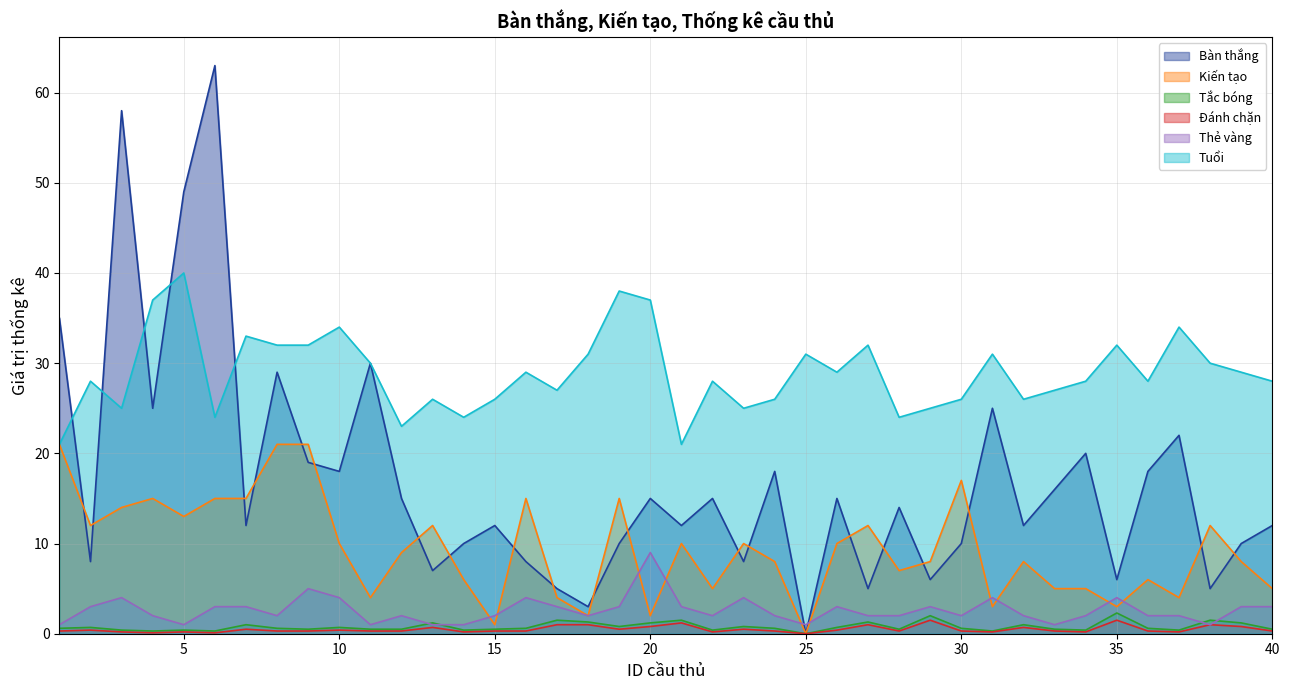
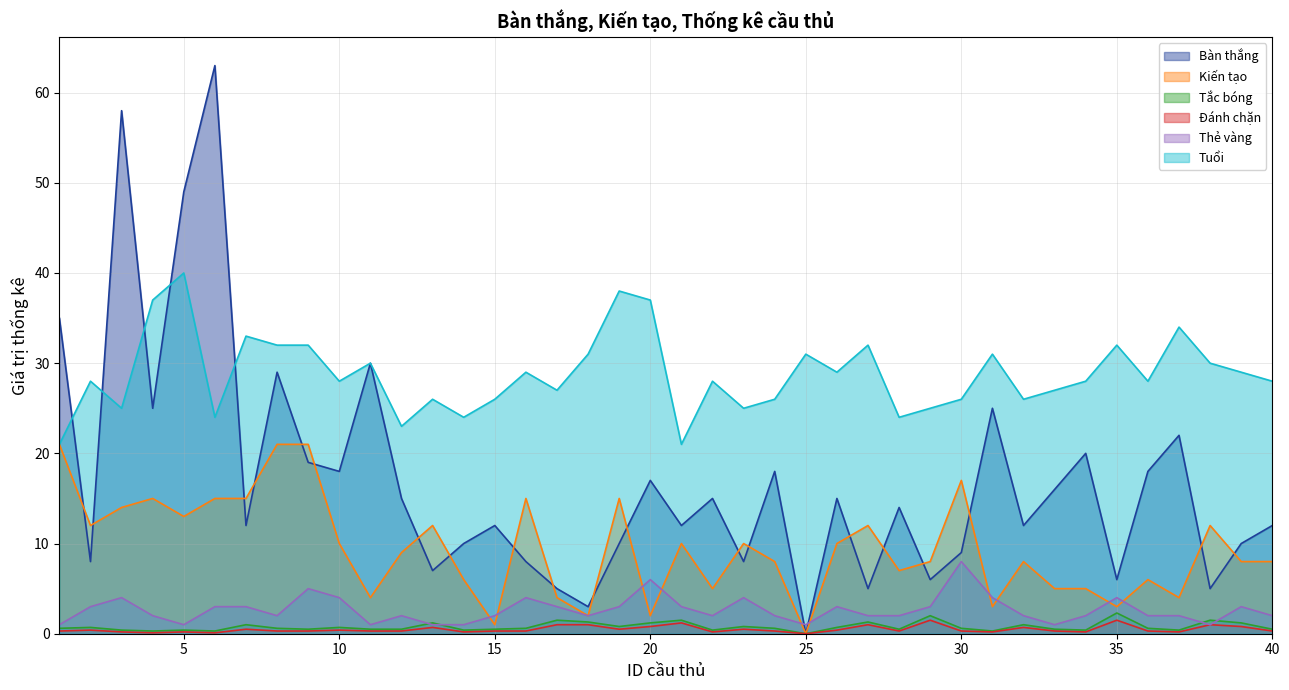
  {
    "Bàn thắng": {
      "5": 49,
      "10": 18,
      "15": 12,
-     "20": 15,
-     "30": 10,
+     "20": 17,
+     "30": 9,
      "35": 6,
      "40": 12
    },
    "Kiến tạo": {
      "5": 13,
      "10": 10,
      "15": 1,
      "20": 2,
      "30": 17,
      "35": 3,
-     "40": 5
+     "40": 8
    },
    "Tắc bóng": {
      "10": 1,
      "20": 1,
      "30": 1,
      "35": 2
    },
    "Đánh chặn": {
      "10": 0,
      "20": 1,
      "30": 0,
      "35": 2
    },
    "Thẻ vàng": {
      "5": 1,
      "10": 4,
      "15": 2,
-     "20": 9,
+     "20": 6,
      "25": 1,
-     "30": 2,
+     "30": 8,
      "35": 4,
-     "40": 3
+     "40": 2
    },
    "Tuổi": {
      "5": 40,
-     "10": 34,
+     "10": 28,
      "15": 26,
      "20": 37,
      "25": 31,
      "30": 26,
      "35": 32,
      "40": 28
    }
  }
